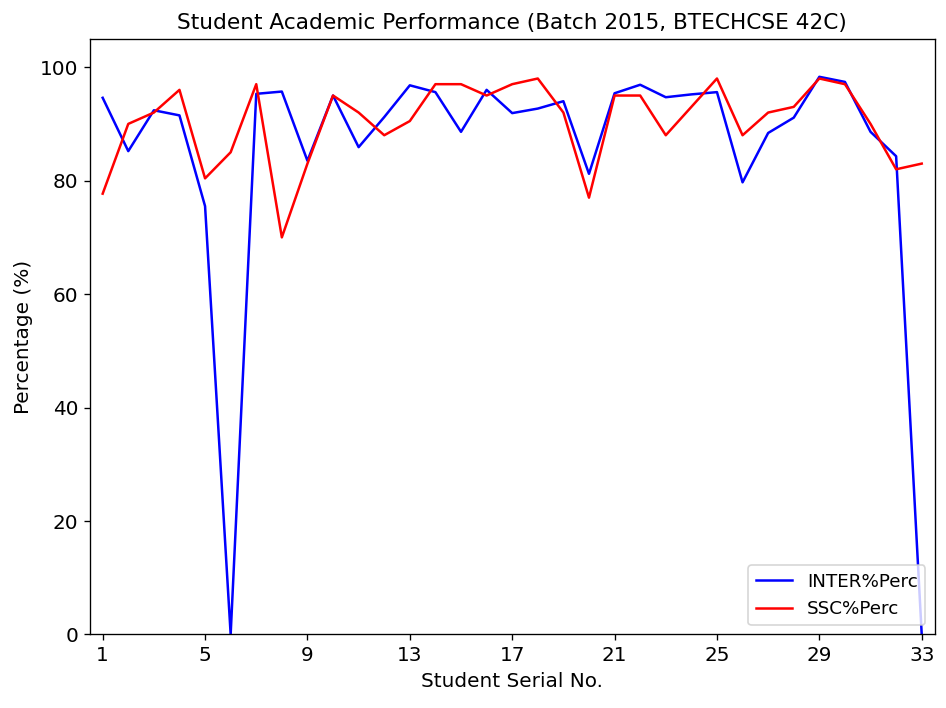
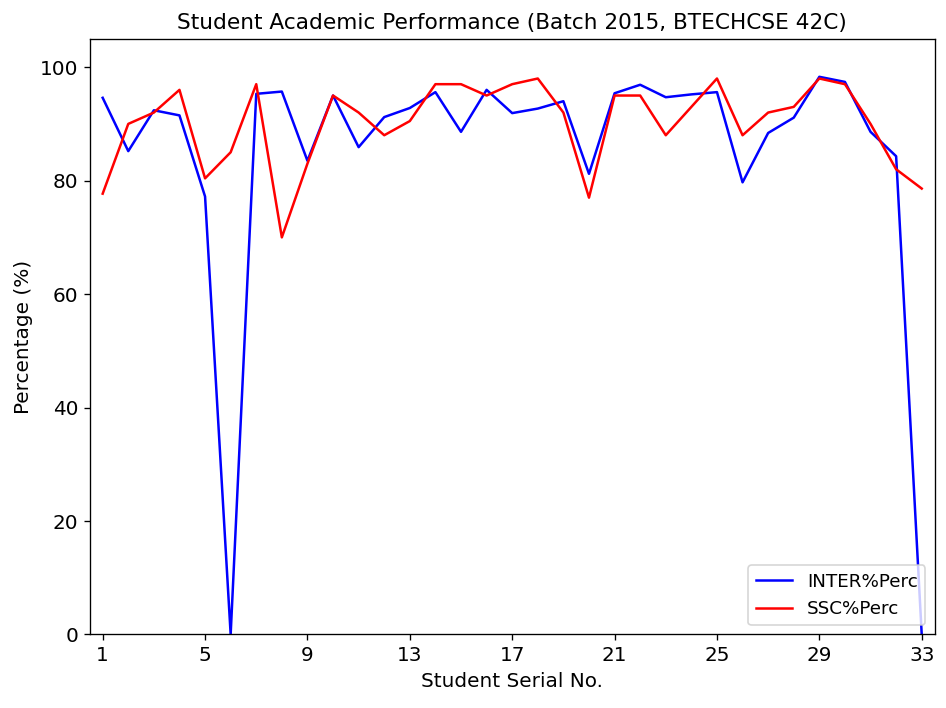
  {
    "INTER%Perc": {
      "1": 95,
-     "5": 76,
-     "13": 97,
+     "5": 77,
+     "13": 93,
      "17": 92,
      "25": 96,
      "33": 0
    },
    "SSC%Perc": {
      "1": 78,
      "5": 80,
      "13": 91,
      "17": 97,
      "25": 98,
-     "33": 83
+     "33": 79
    }
  }
